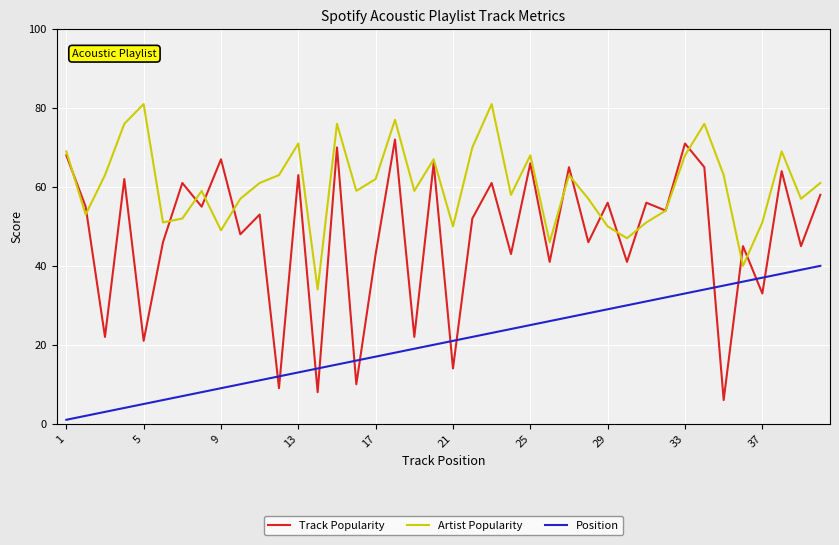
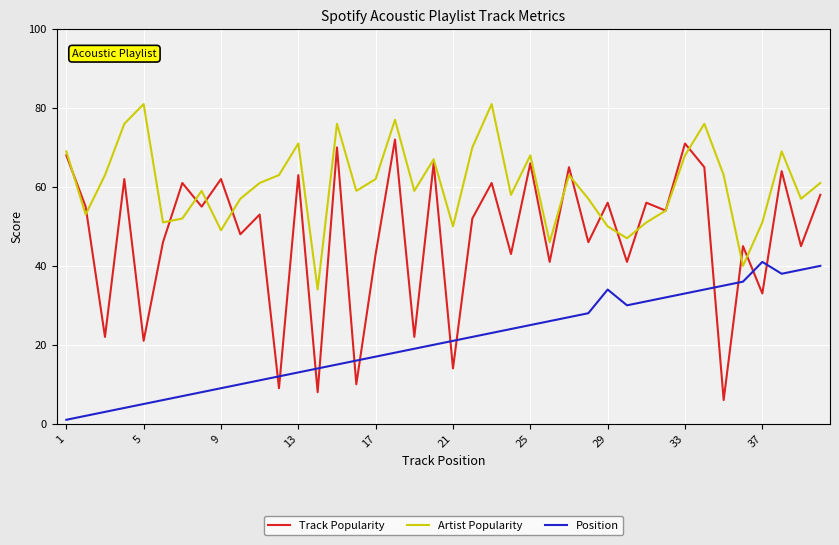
  {
    "Track Popularity": {
      "1": 68,
      "5": 21,
-     "9": 67,
+     "9": 62,
      "13": 63,
      "17": 43,
      "21": 14,
      "25": 66,
      "29": 56,
      "33": 71,
      "37": 33
    },
    "Artist Popularity": {
      "1": 69,
      "5": 81,
      "9": 49,
      "13": 71,
      "17": 62,
      "21": 50,
      "25": 68,
      "29": 50,
      "33": 68,
      "37": 51
    },
    "Position": {
      "1": 1,
      "5": 5,
      "9": 9,
      "13": 13,
      "17": 17,
      "21": 21,
      "25": 25,
-     "29": 29,
+     "29": 34,
      "33": 33,
-     "37": 37
+     "37": 41
    }
  }
